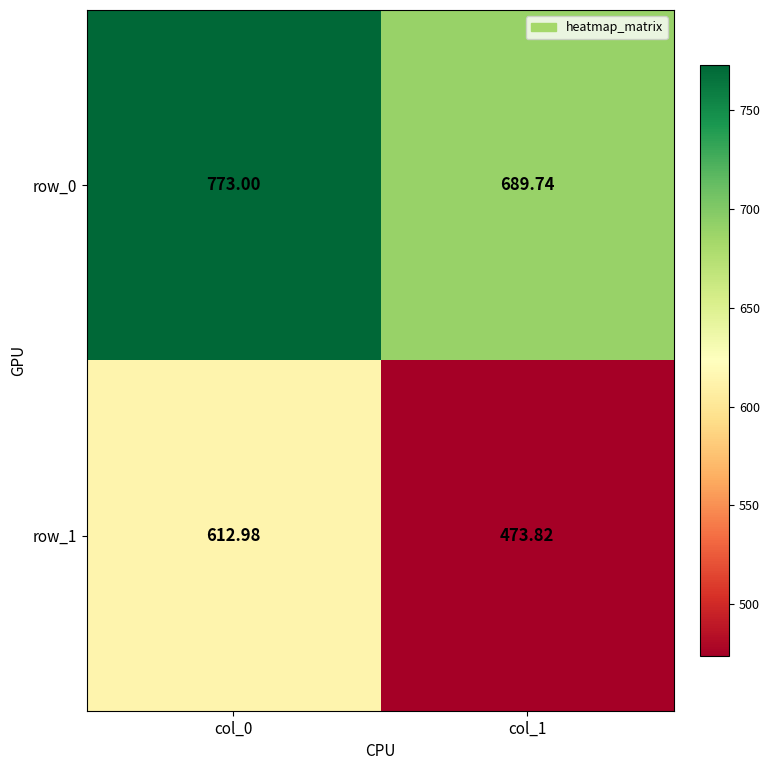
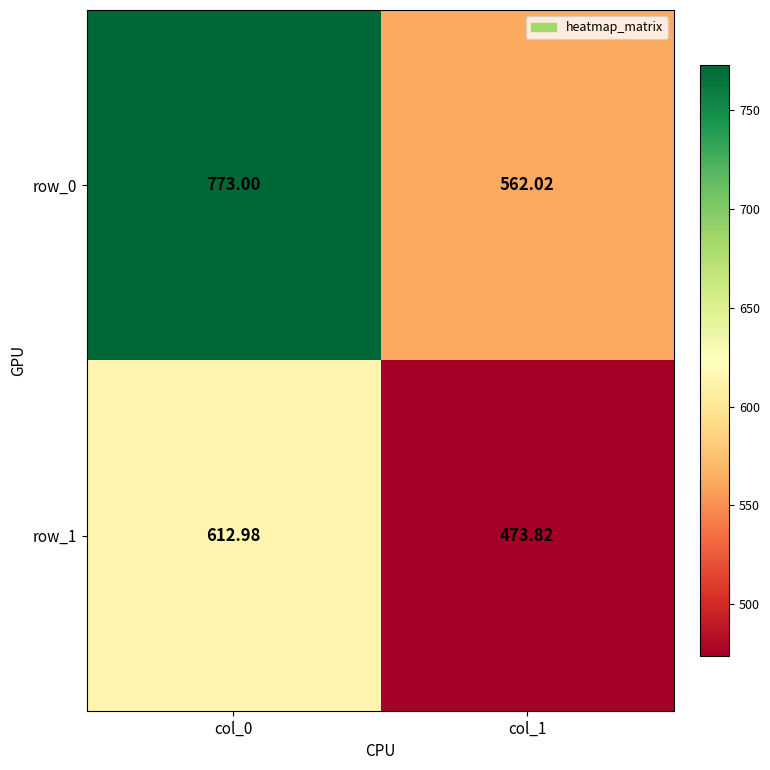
  {
    "row_0": {
      "col_0": 773.00,
-     "col_1": 689.74
+     "col_1": 562.02
    },
    "row_1": {
      "col_0": 612.98,
      "col_1": 473.82
    }
  }
